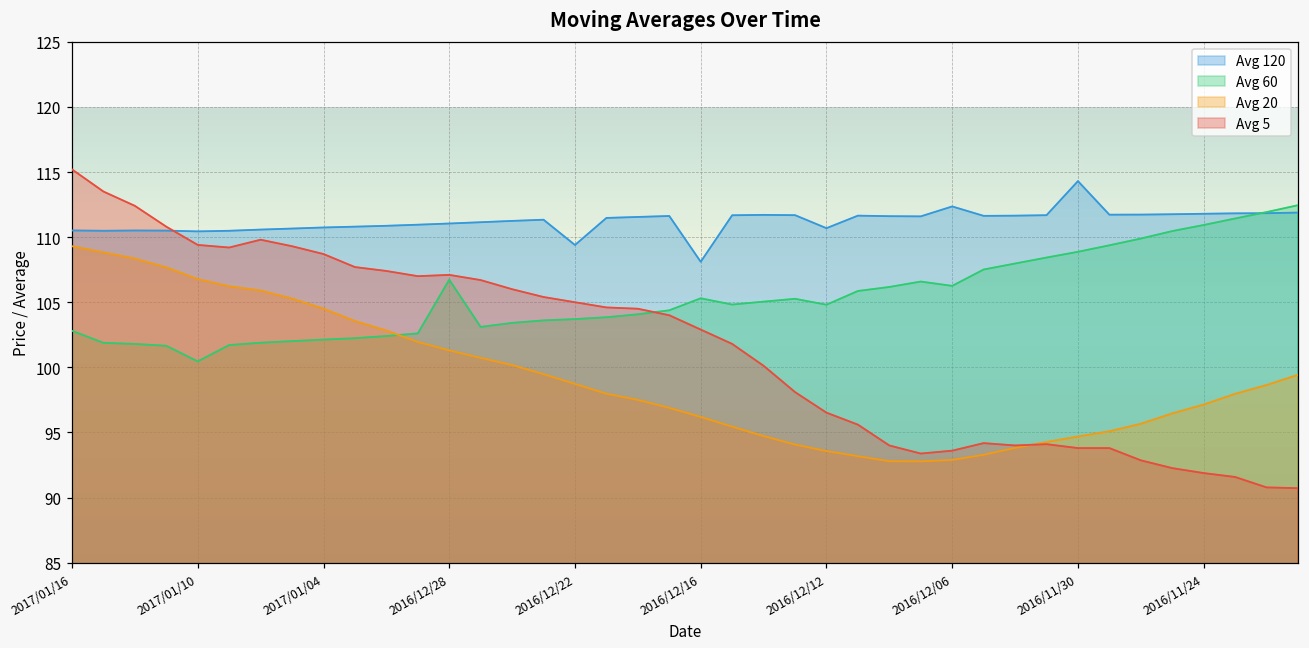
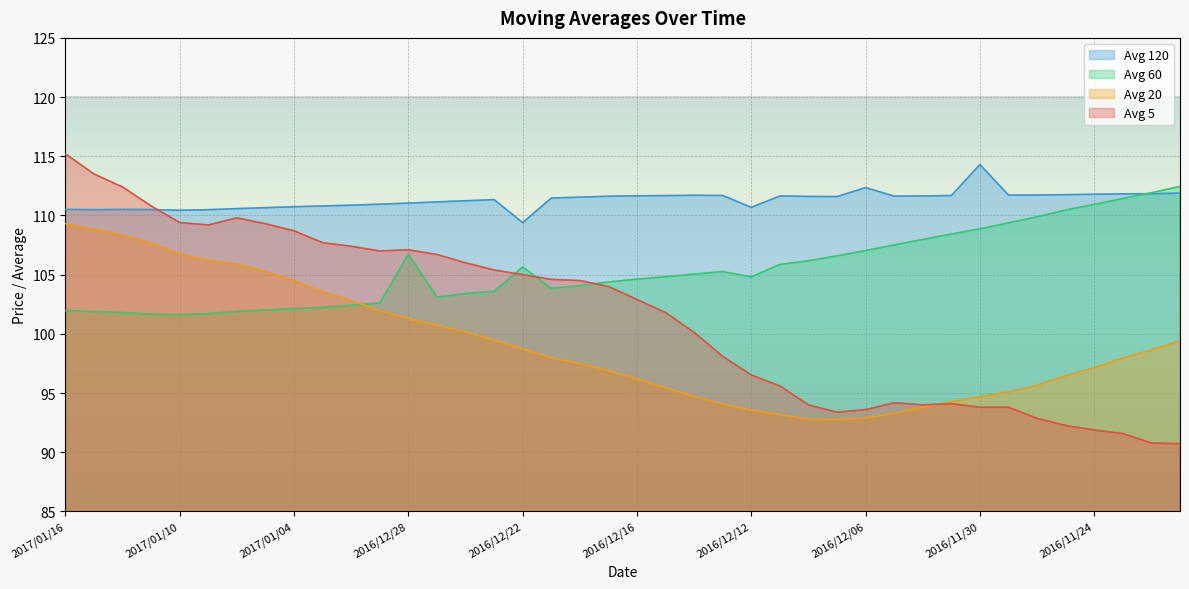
  {
    "Avg 120": {
      "2017/01/16": 110.5,
      "2017/01/10": 110.4,
      "2017/01/04": 110.7,
      "2016/12/28": 111.0,
      "2016/12/22": 109.4,
-     "2016/12/16": 108.1,
+     "2016/12/16": 111.7,
      "2016/12/12": 110.7,
      "2016/12/06": 112.4,
      "2016/11/30": 114.3,
      "2016/11/24": 111.8
    },
    "Avg 60": {
-     "2017/01/16": 102.8,
-     "2017/01/10": 100.5,
+     "2017/01/16": 102.0,
+     "2017/01/10": 101.6,
      "2017/01/04": 102.1,
      "2016/12/28": 106.7,
-     "2016/12/22": 103.7,
-     "2016/12/16": 105.3,
+     "2016/12/22": 105.6,
+     "2016/12/16": 104.6,
      "2016/12/12": 104.8,
-     "2016/12/06": 106.3,
+     "2016/12/06": 107.0,
      "2016/11/30": 108.9,
      "2016/11/24": 110.9
    }
  }
